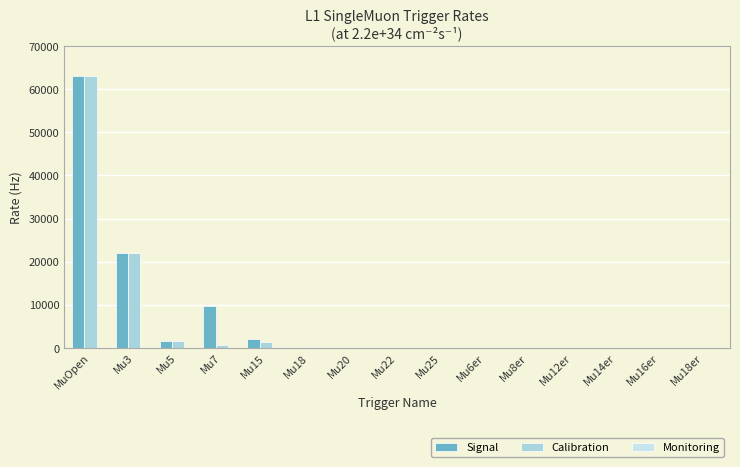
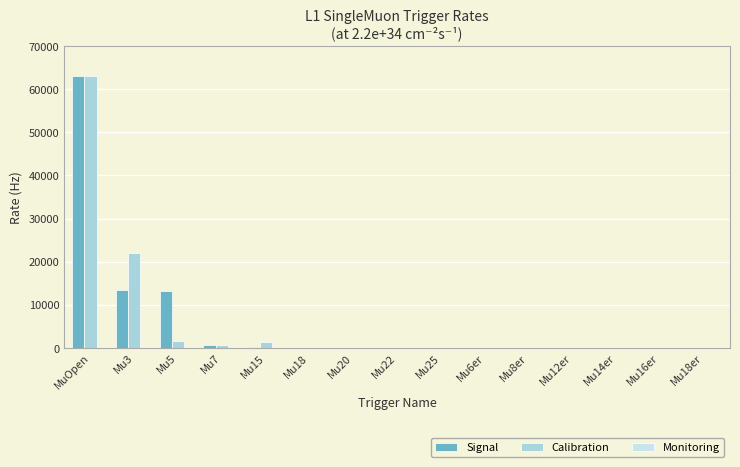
  {
    "Signal": {
      "MuOpen": 63000,
-     "Mu3": 22000,
-     "Mu5": 2000,
-     "Mu7": 10000,
-     "Mu15": 2000,
+     "Mu3": 13000,
+     "Mu5": 13000,
+     "Mu7": 1000,
+     "Mu15": 0,
      "Mu18": 0,
      "Mu20": 0,
      "Mu22": 0,
      "Mu25": 0,
      "Mu6er": 0,
      "Mu8er": 0,
      "Mu12er": 0,
      "Mu14er": 0,
      "Mu16er": 0,
      "Mu18er": 0
    }
  }
